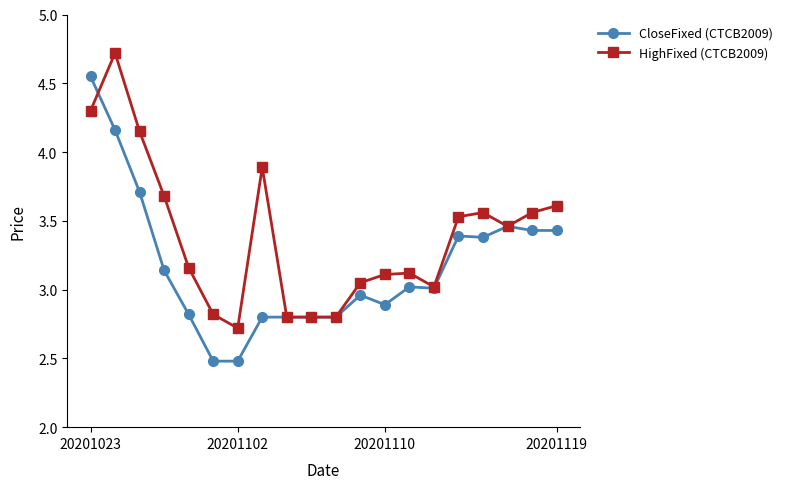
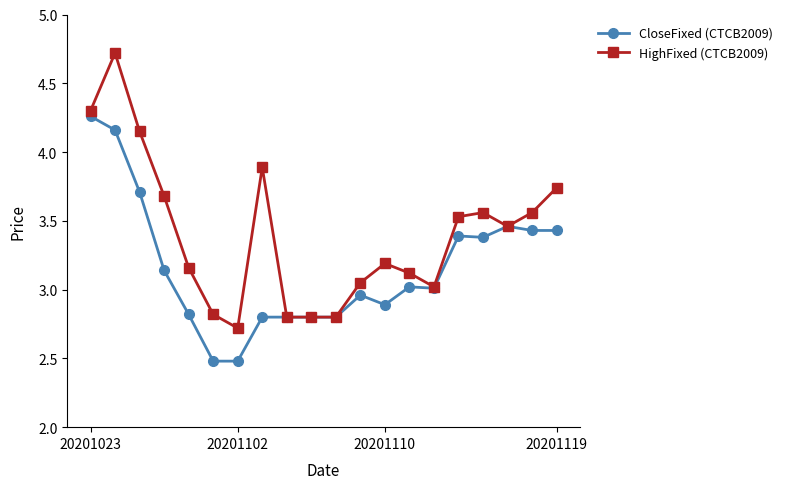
  {
    "CloseFixed (CTCB2009)": {
-     "20201023": 4.55,
+     "20201023": 4.26,
      "20201102": 2.48,
      "20201110": 2.89,
      "20201119": 3.43
    },
    "HighFixed (CTCB2009)": {
      "20201023": 4.30,
      "20201102": 2.72,
-     "20201110": 3.11,
-     "20201119": 3.61
+     "20201110": 3.19,
+     "20201119": 3.74
    }
  }
